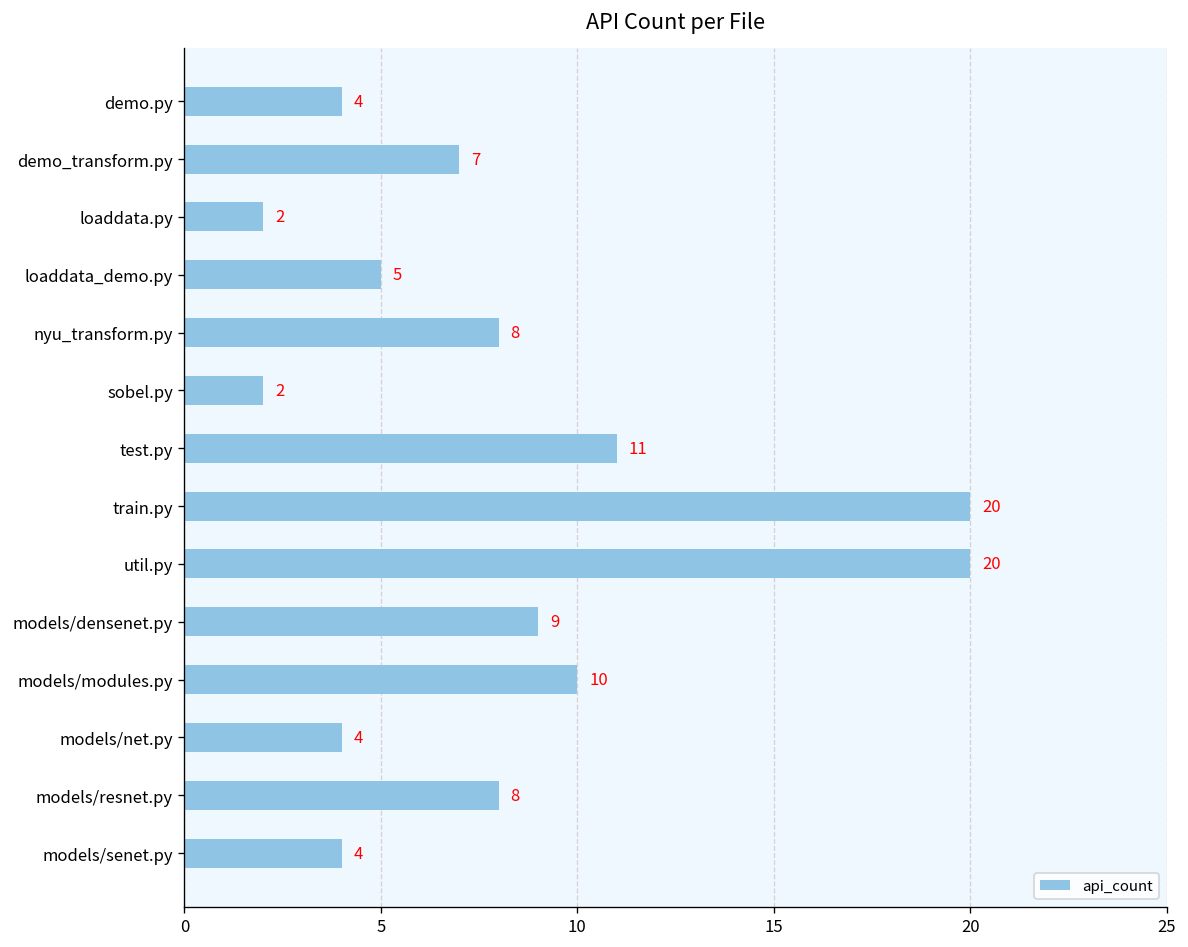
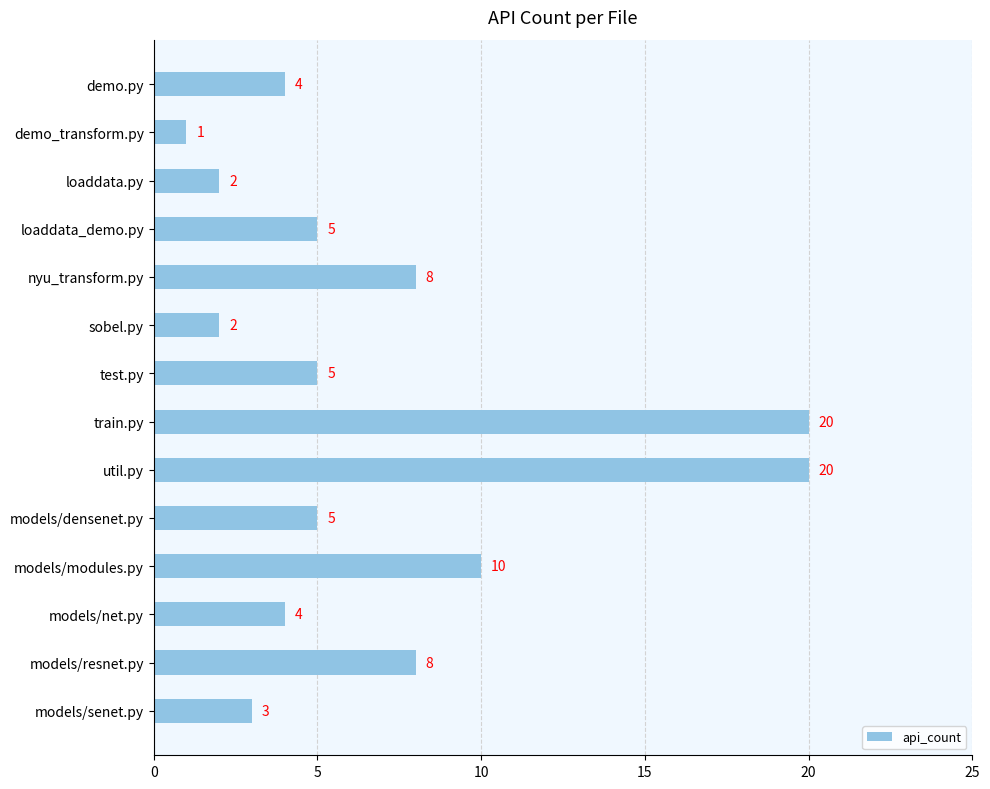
  {
    "demo.py": 4,
-   "demo_transform.py": 7,
+   "demo_transform.py": 1,
    "loaddata.py": 2,
    "loaddata_demo.py": 5,
    "nyu_transform.py": 8,
    "sobel.py": 2,
-   "test.py": 11,
+   "test.py": 5,
    "train.py": 20,
    "util.py": 20,
-   "models/densenet.py": 9,
+   "models/densenet.py": 5,
    "models/modules.py": 10,
    "models/net.py": 4,
    "models/resnet.py": 8,
-   "models/senet.py": 4
+   "models/senet.py": 3
  }
